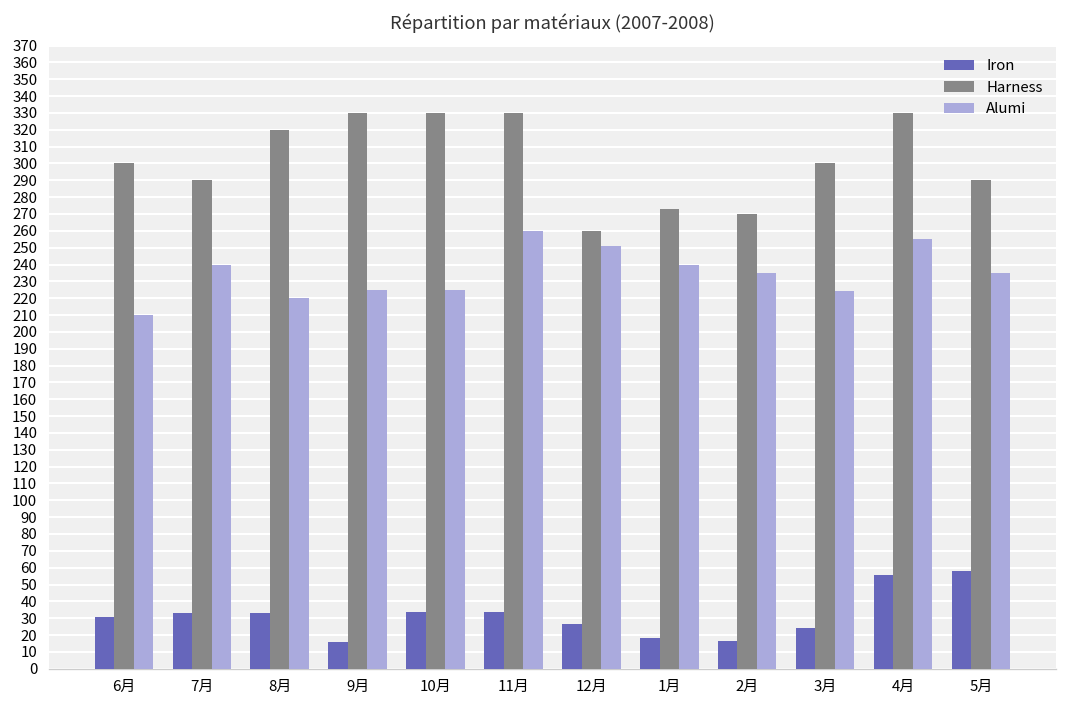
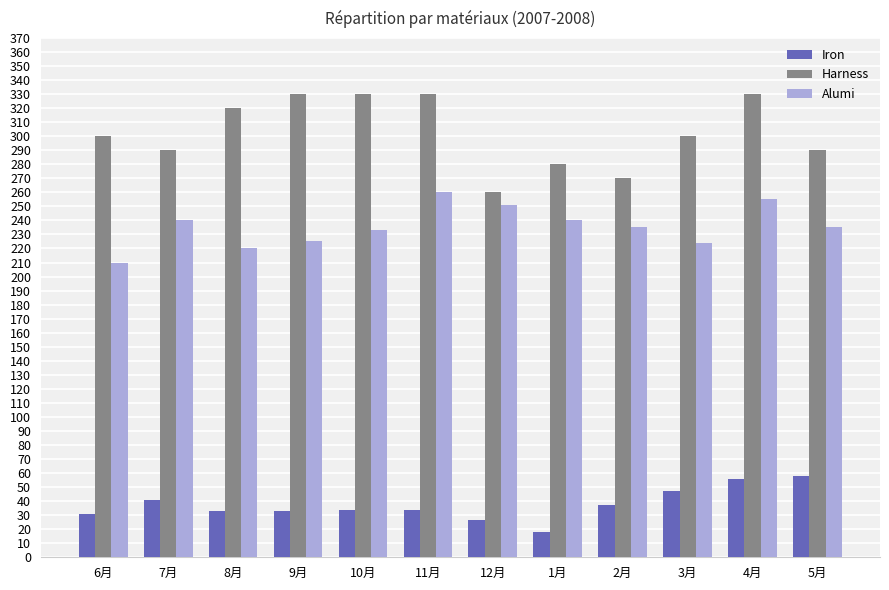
  {
    "Iron": {
      "6月": 31,
-     "7月": 33,
+     "7月": 41,
      "8月": 33,
-     "9月": 16,
+     "9月": 33,
      "10月": 34,
      "11月": 34,
      "12月": 27,
      "1月": 18,
-     "2月": 16,
-     "3月": 24,
+     "2月": 37,
+     "3月": 48,
      "4月": 56,
      "5月": 58
    },
    "Harness": {
      "6月": 300,
      "7月": 290,
      "8月": 320,
      "9月": 330,
      "10月": 330,
      "11月": 330,
      "12月": 260,
-     "1月": 273,
+     "1月": 280,
      "2月": 270,
      "3月": 300,
      "4月": 330,
      "5月": 290
    },
    "Alumi": {
      "6月": 210,
      "7月": 240,
      "8月": 220,
      "9月": 225,
-     "10月": 225,
+     "10月": 233,
      "11月": 260,
      "12月": 251,
      "1月": 240,
      "2月": 235,
      "3月": 224,
      "4月": 255,
      "5月": 235
    }
  }
